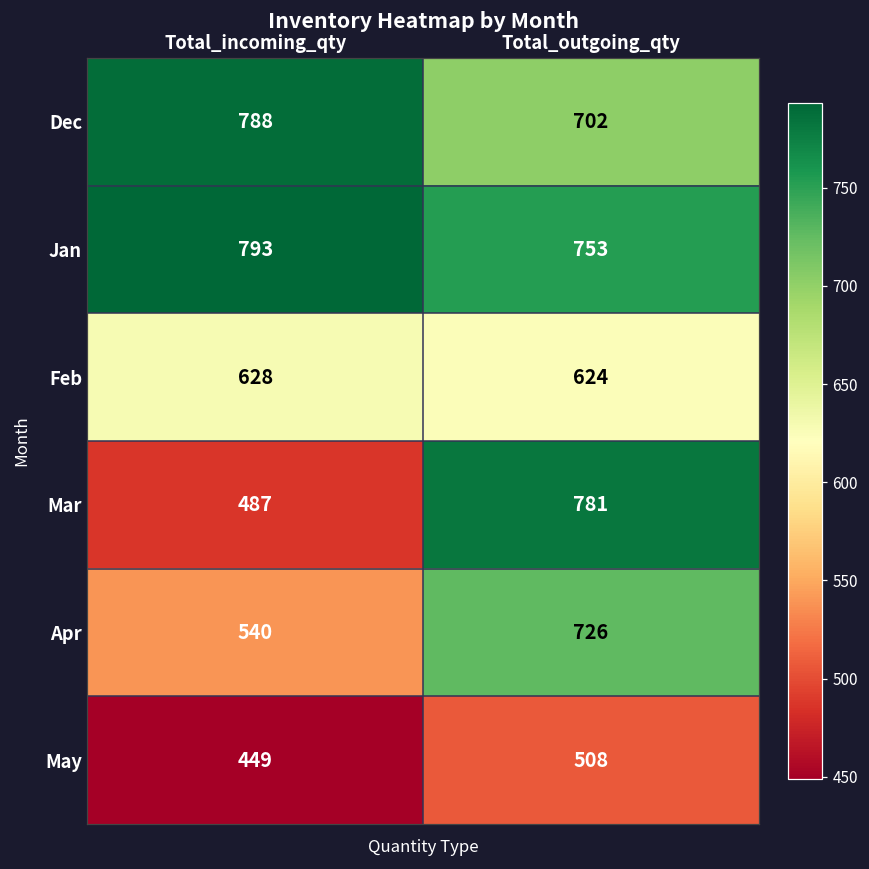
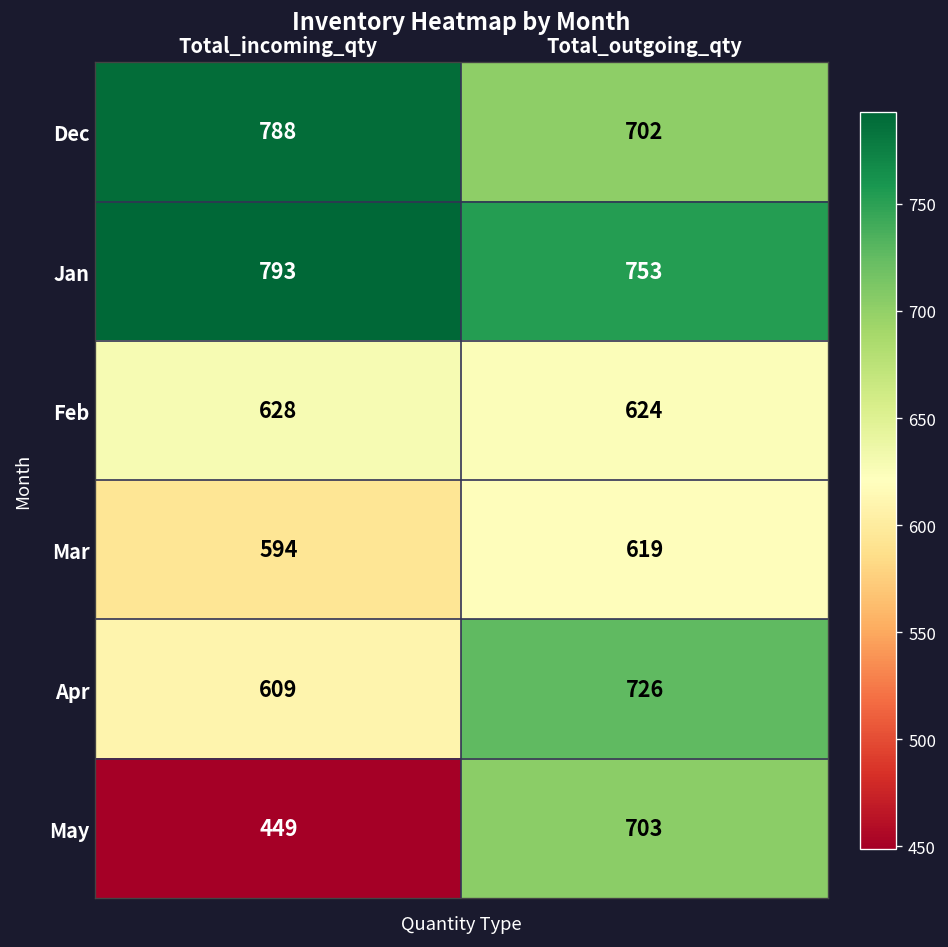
  {
    "Dec": {
      "Total_incoming_qty": 788,
      "Total_outgoing_qty": 702
    },
    "Jan": {
      "Total_incoming_qty": 793,
      "Total_outgoing_qty": 753
    },
    "Feb": {
      "Total_incoming_qty": 628,
      "Total_outgoing_qty": 624
    },
    "Mar": {
-     "Total_incoming_qty": 487,
-     "Total_outgoing_qty": 781
+     "Total_incoming_qty": 594,
+     "Total_outgoing_qty": 619
    },
    "Apr": {
-     "Total_incoming_qty": 540,
+     "Total_incoming_qty": 609,
      "Total_outgoing_qty": 726
    },
    "May": {
      "Total_incoming_qty": 449,
-     "Total_outgoing_qty": 508
+     "Total_outgoing_qty": 703
    }
  }
